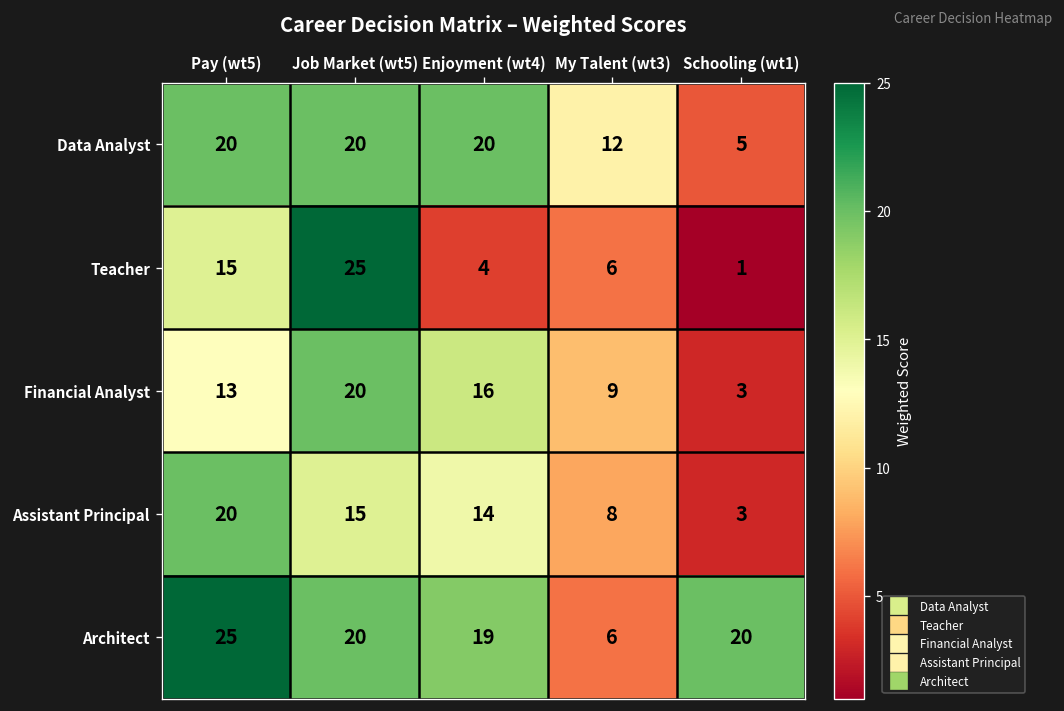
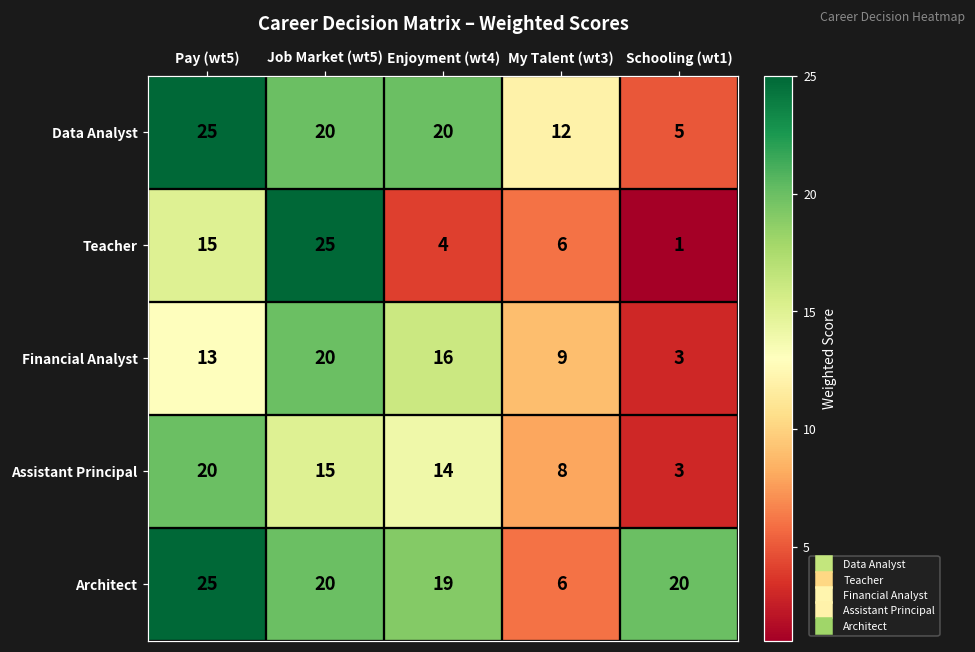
  {
    "Data Analyst": {
-     "Pay (wt5)": 20,
+     "Pay (wt5)": 25,
      "Job Market (wt5)": 20,
      "Enjoyment (wt4)": 20,
      "My Talent (wt3)": 12,
      "Schooling (wt1)": 5
    },
    "Teacher": {
      "Pay (wt5)": 15,
      "Job Market (wt5)": 25,
      "Enjoyment (wt4)": 4,
      "My Talent (wt3)": 6,
      "Schooling (wt1)": 1
    },
    "Financial Analyst": {
      "Pay (wt5)": 13,
      "Job Market (wt5)": 20,
      "Enjoyment (wt4)": 16,
      "My Talent (wt3)": 9,
      "Schooling (wt1)": 3
    },
    "Assistant Principal": {
      "Pay (wt5)": 20,
      "Job Market (wt5)": 15,
      "Enjoyment (wt4)": 14,
      "My Talent (wt3)": 8,
      "Schooling (wt1)": 3
    },
    "Architect": {
      "Pay (wt5)": 25,
      "Job Market (wt5)": 20,
      "Enjoyment (wt4)": 19,
      "My Talent (wt3)": 6,
      "Schooling (wt1)": 20
    }
  }
